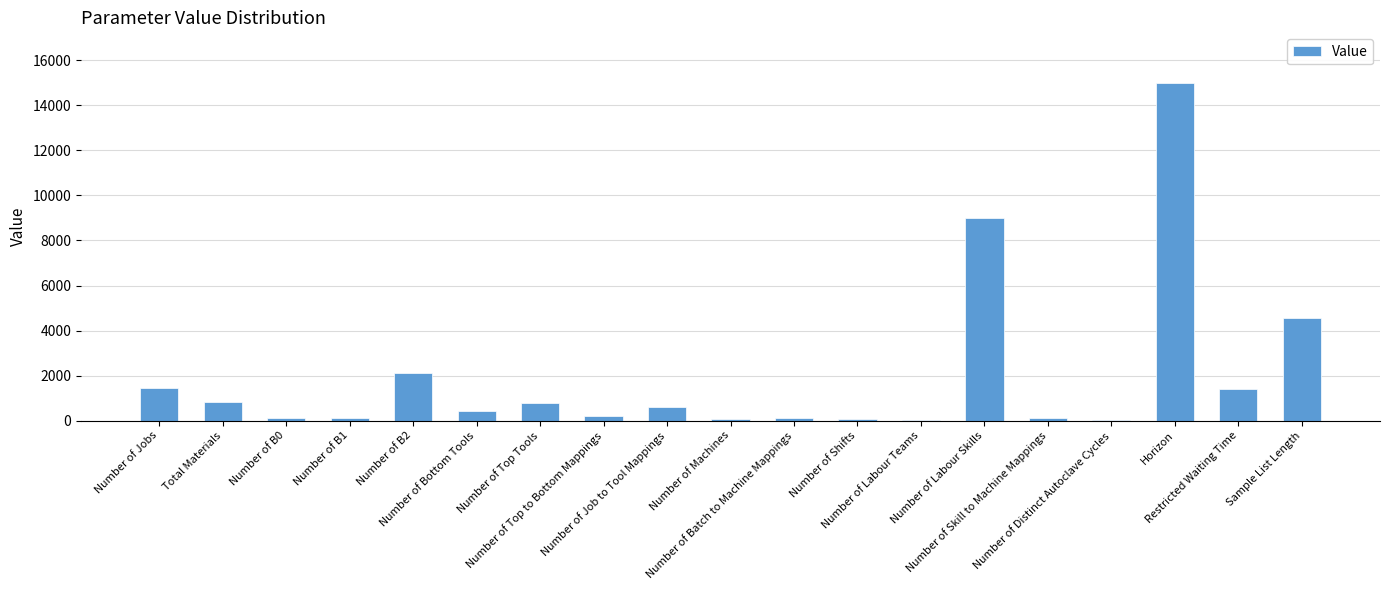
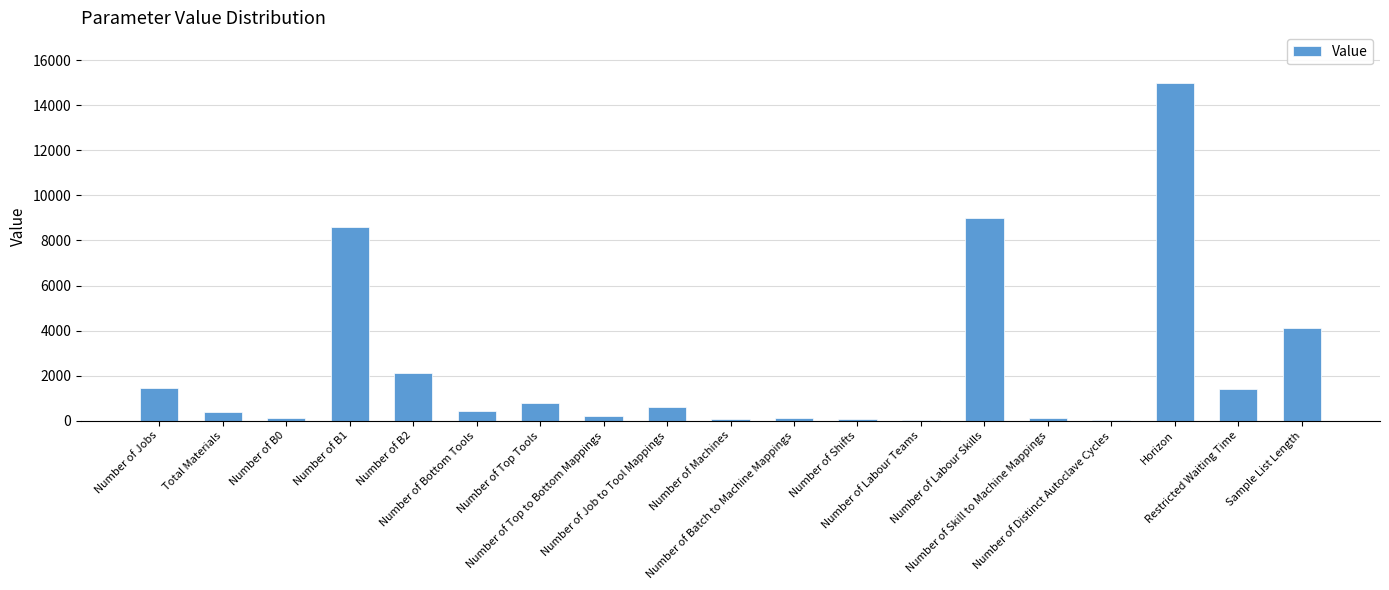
  {
    "Number of Jobs": 1400,
-   "Total Materials": 800,
-   "Number of B1": 100,
+   "Total Materials": 400,
+   "Number of B1": 8600,
    "Number of B2": 2100,
    "Number of Bottom Tools": 400,
    "Number of Top Tools": 800,
    "Number of Top to Bottom Mappings": 200,
    "Number of Job to Tool Mappings": 600,
    "Number of Batch to Machine Mappings": 100,
    "Number of Labour Skills": 9000,
    "Number of Skill to Machine Mappings": 100,
    "Horizon": 15000,
    "Restricted Waiting Time": 1400,
-   "Sample List Length": 4600
+   "Sample List Length": 4100
  }
